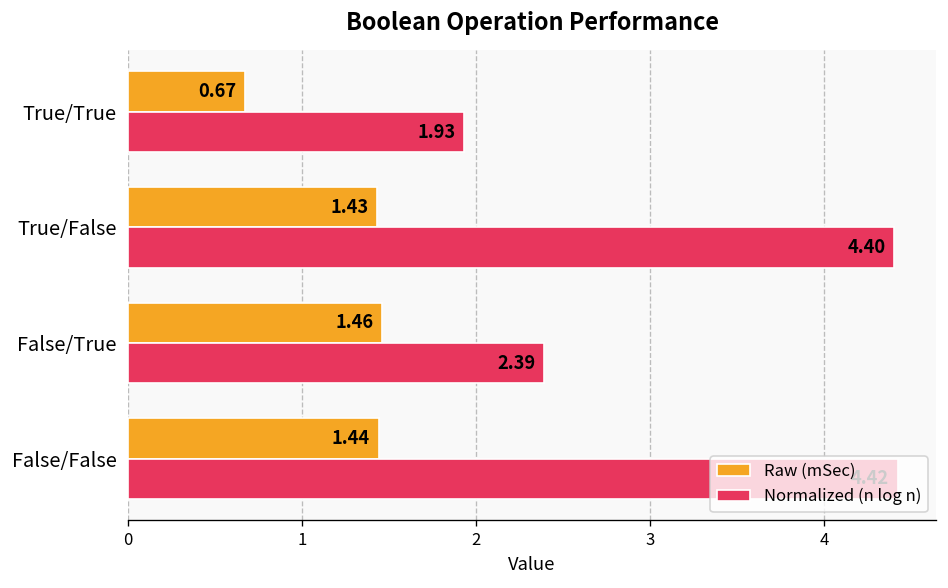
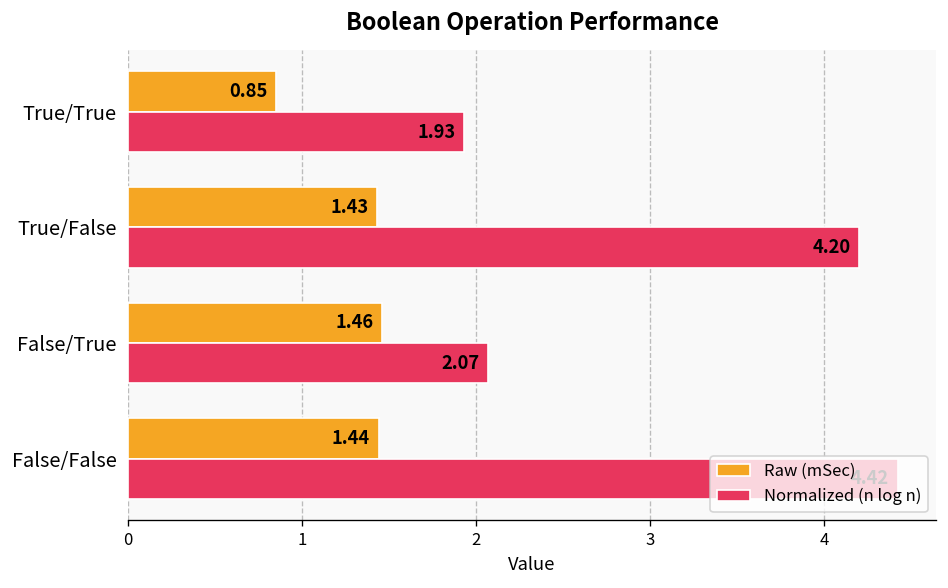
  {
    "Raw (mSec)": {
-     "True/True": 0.67,
+     "True/True": 0.85,
      "True/False": 1.43,
      "False/True": 1.46,
      "False/False": 1.44
    },
    "Normalized (n log n)": {
      "True/True": 1.93,
-     "True/False": 4.40,
-     "False/True": 2.39
+     "True/False": 4.20,
+     "False/True": 2.07
    }
  }
